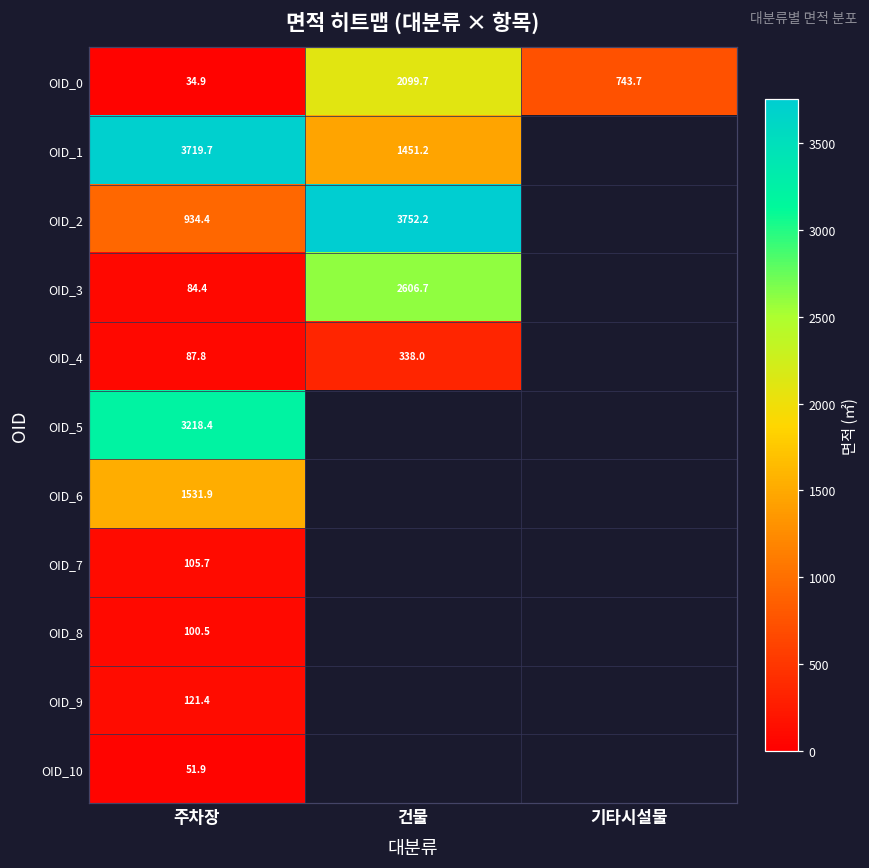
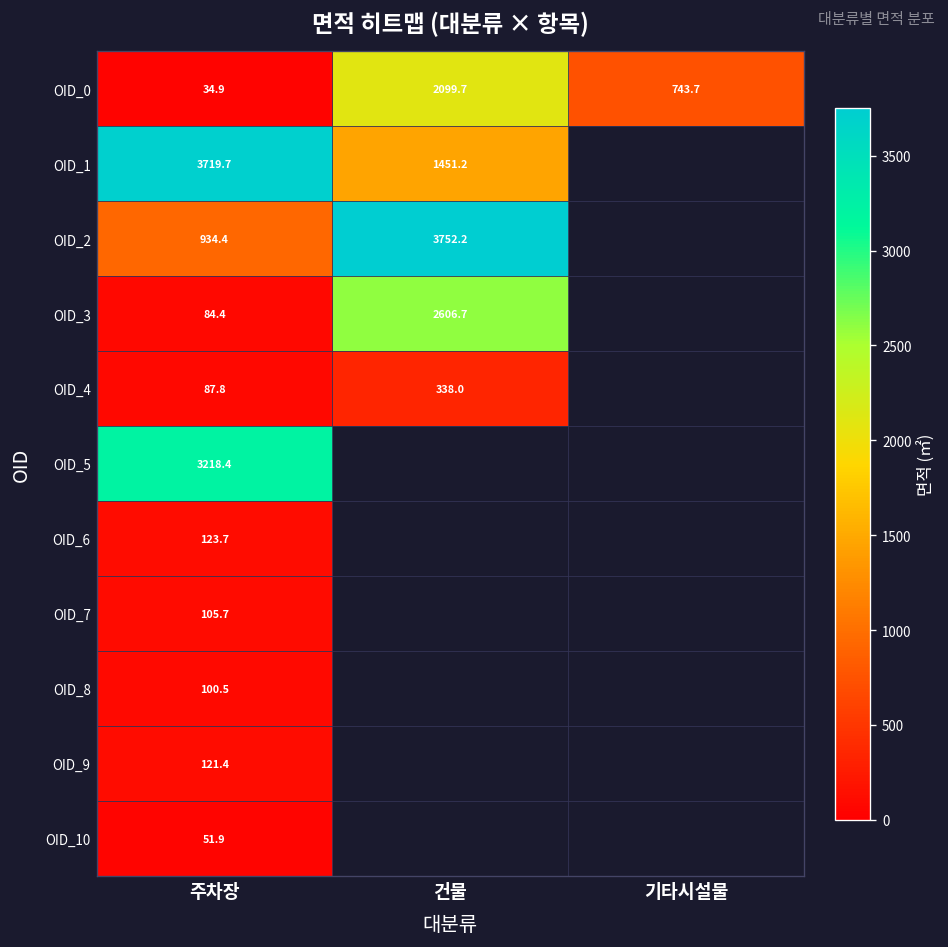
  {
    "OID_0": {
      "주차장": 34.9,
      "건물": 2099.7,
      "기타시설물": 743.7
    },
    "OID_1": {
      "주차장": 3719.7,
      "건물": 1451.2
    },
    "OID_2": {
      "주차장": 934.4,
      "건물": 3752.2
    },
    "OID_3": {
      "주차장": 84.4,
      "건물": 2606.7
    },
    "OID_4": {
      "주차장": 87.8,
      "건물": 338.0
    },
    "OID_5": {
      "주차장": 3218.4
    },
    "OID_6": {
-     "주차장": 1531.9
+     "주차장": 123.7
    },
    "OID_7": {
      "주차장": 105.7
    },
    "OID_8": {
      "주차장": 100.5
    },
    "OID_9": {
      "주차장": 121.4
    },
    "OID_10": {
      "주차장": 51.9
    }
  }
